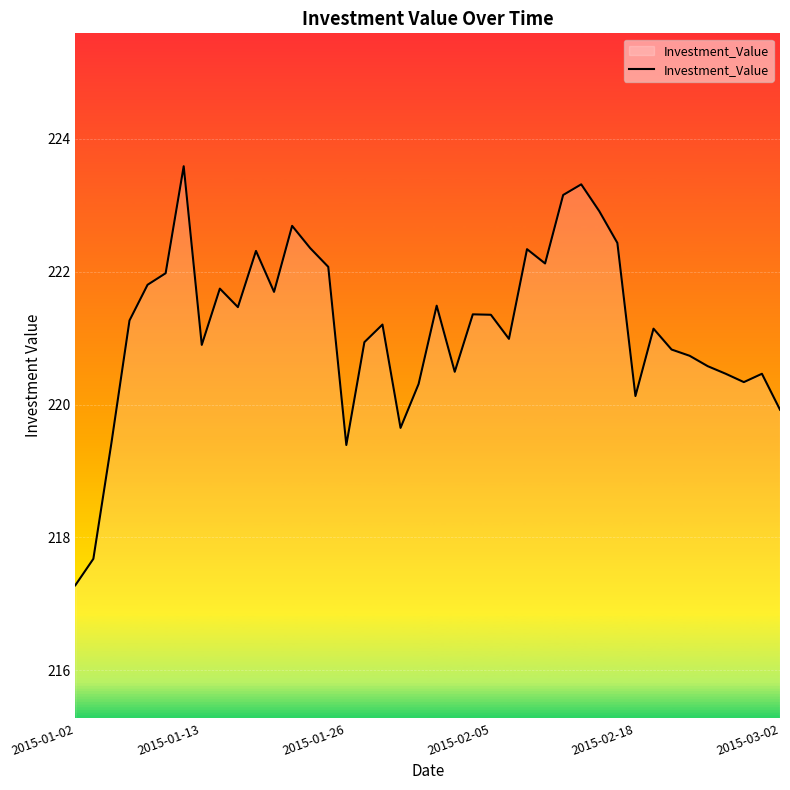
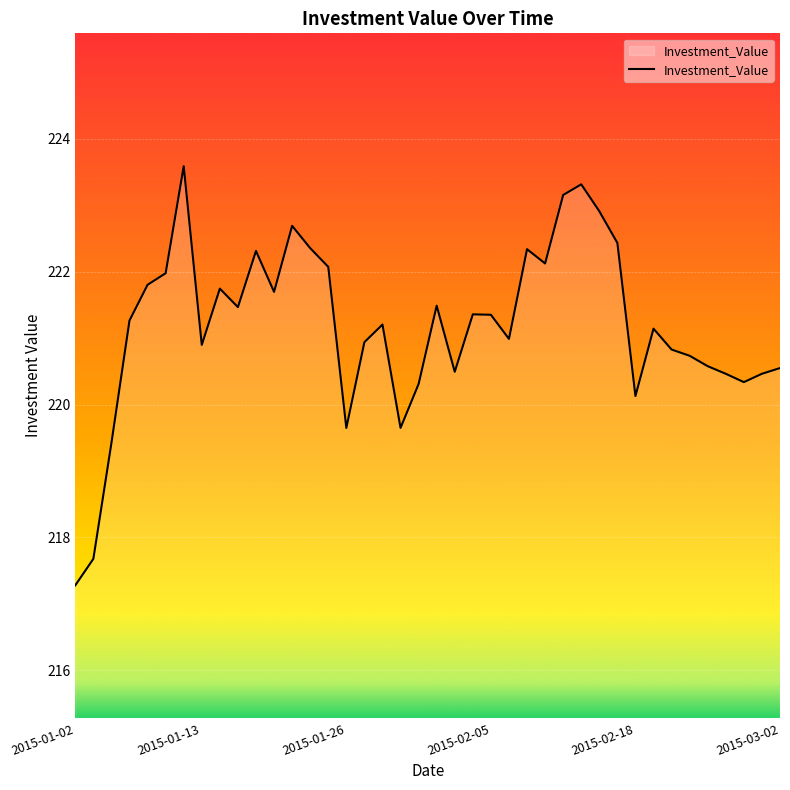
  {
    "2015-01-02": 217.3,
    "2015-01-13": 220.9,
-   "2015-01-26": 219.4,
+   "2015-01-26": 219.6,
    "2015-02-05": 221.4,
    "2015-02-18": 220.1,
-   "2015-03-02": 219.9
+   "2015-03-02": 220.5
  }
